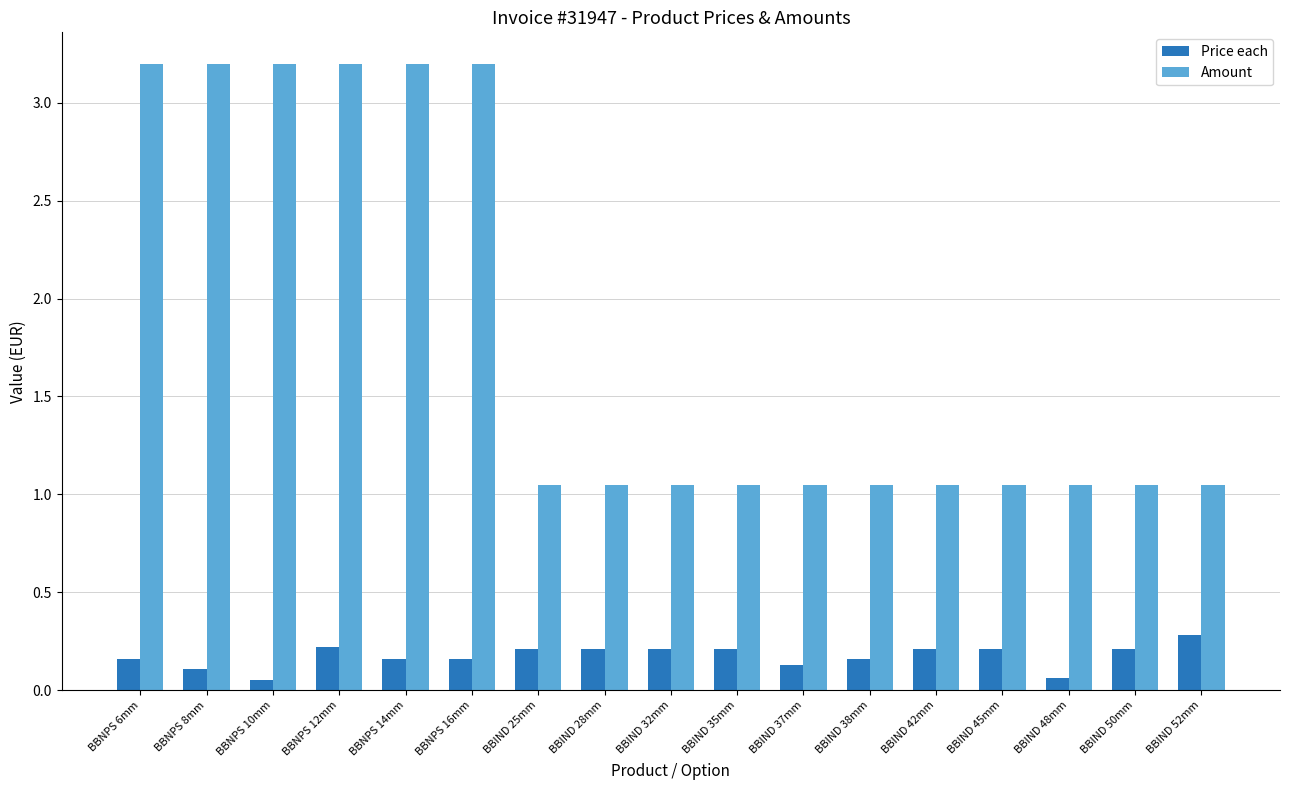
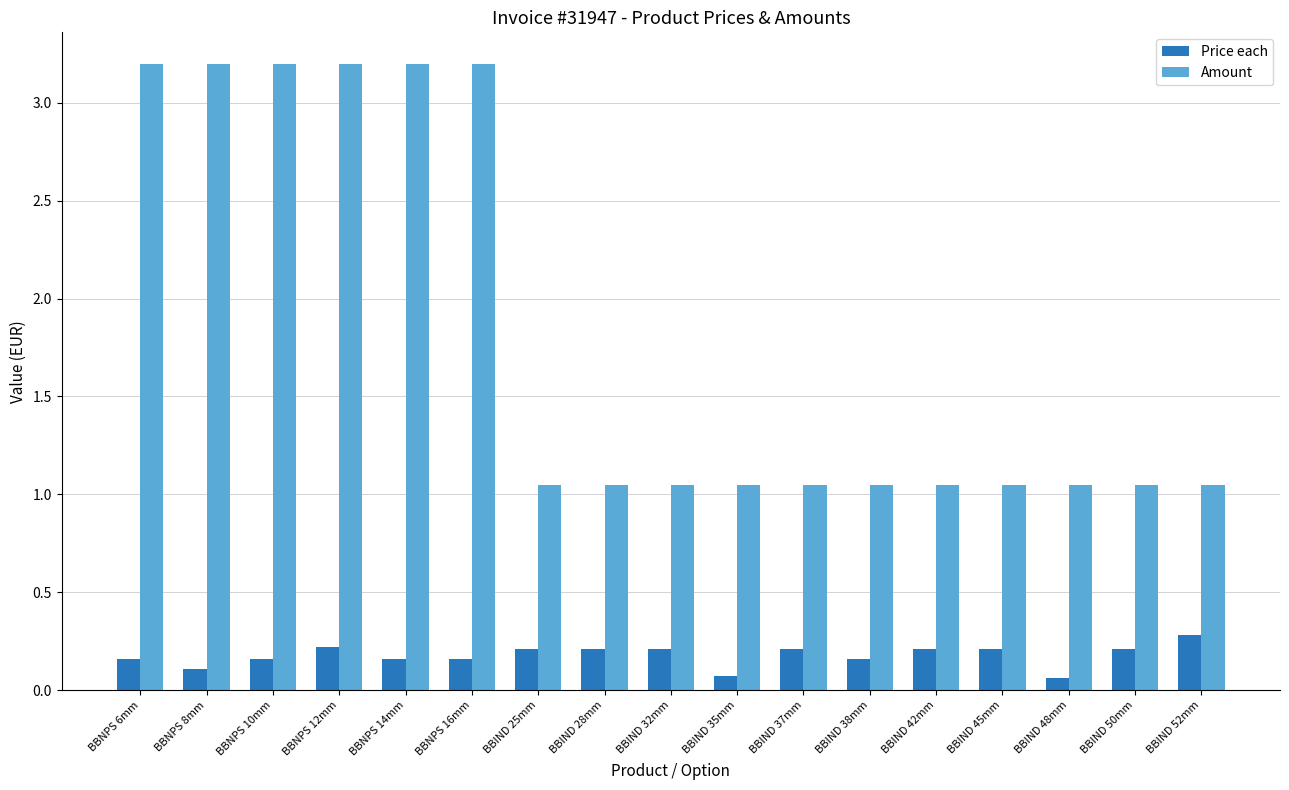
  {
    "Price each": {
      "BBNPS 6mm": 0.16,
      "BBNPS 8mm": 0.11,
-     "BBNPS 10mm": 0.05,
+     "BBNPS 10mm": 0.16,
      "BBNPS 12mm": 0.22,
      "BBNPS 14mm": 0.16,
      "BBNPS 16mm": 0.16,
      "BBIND 25mm": 0.21,
      "BBIND 28mm": 0.21,
      "BBIND 32mm": 0.21,
-     "BBIND 35mm": 0.21,
-     "BBIND 37mm": 0.13,
+     "BBIND 35mm": 0.07,
+     "BBIND 37mm": 0.21,
      "BBIND 38mm": 0.16,
      "BBIND 42mm": 0.21,
      "BBIND 45mm": 0.21,
      "BBIND 48mm": 0.06,
      "BBIND 50mm": 0.21,
      "BBIND 52mm": 0.28
    },
    "Amount": {
      "BBNPS 6mm": 3.20,
      "BBNPS 8mm": 3.20,
      "BBNPS 10mm": 3.20,
      "BBNPS 12mm": 3.20,
      "BBNPS 14mm": 3.20,
      "BBNPS 16mm": 3.20,
      "BBIND 25mm": 1.05,
      "BBIND 28mm": 1.05,
      "BBIND 32mm": 1.05,
      "BBIND 35mm": 1.05,
      "BBIND 37mm": 1.05,
      "BBIND 38mm": 1.05,
      "BBIND 42mm": 1.05,
      "BBIND 45mm": 1.05,
      "BBIND 48mm": 1.05,
      "BBIND 50mm": 1.05,
      "BBIND 52mm": 1.05
    }
  }
